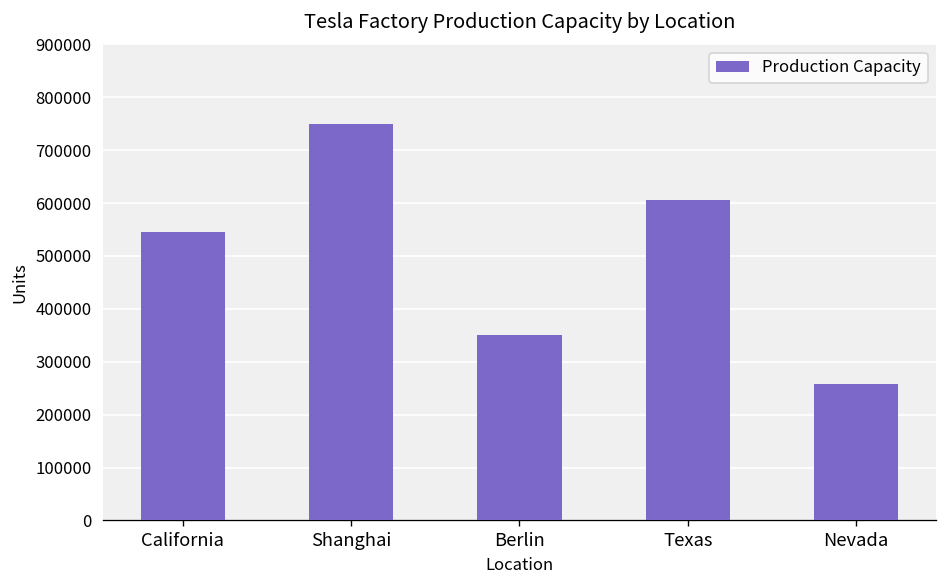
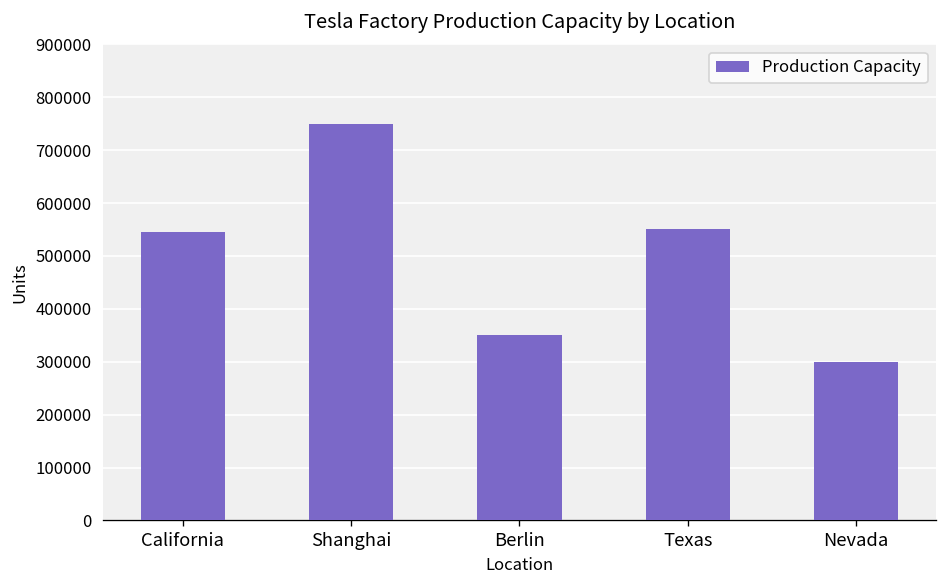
  {
    "California": 540000,
    "Shanghai": 750000,
    "Berlin": 350000,
-   "Texas": 610000,
-   "Nevada": 260000
+   "Texas": 550000,
+   "Nevada": 300000
  }
